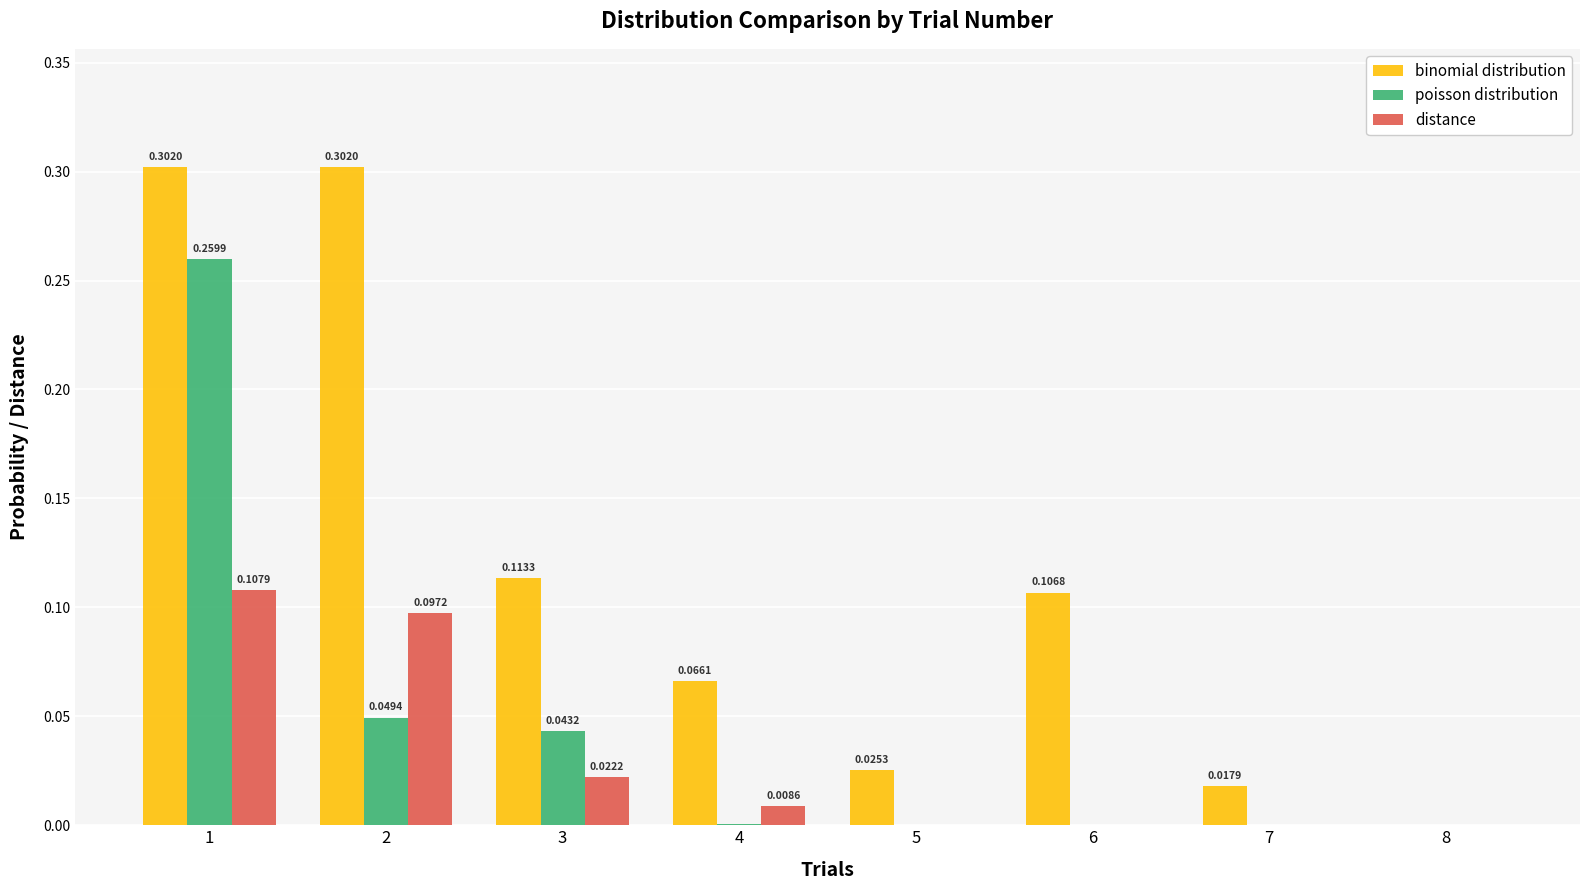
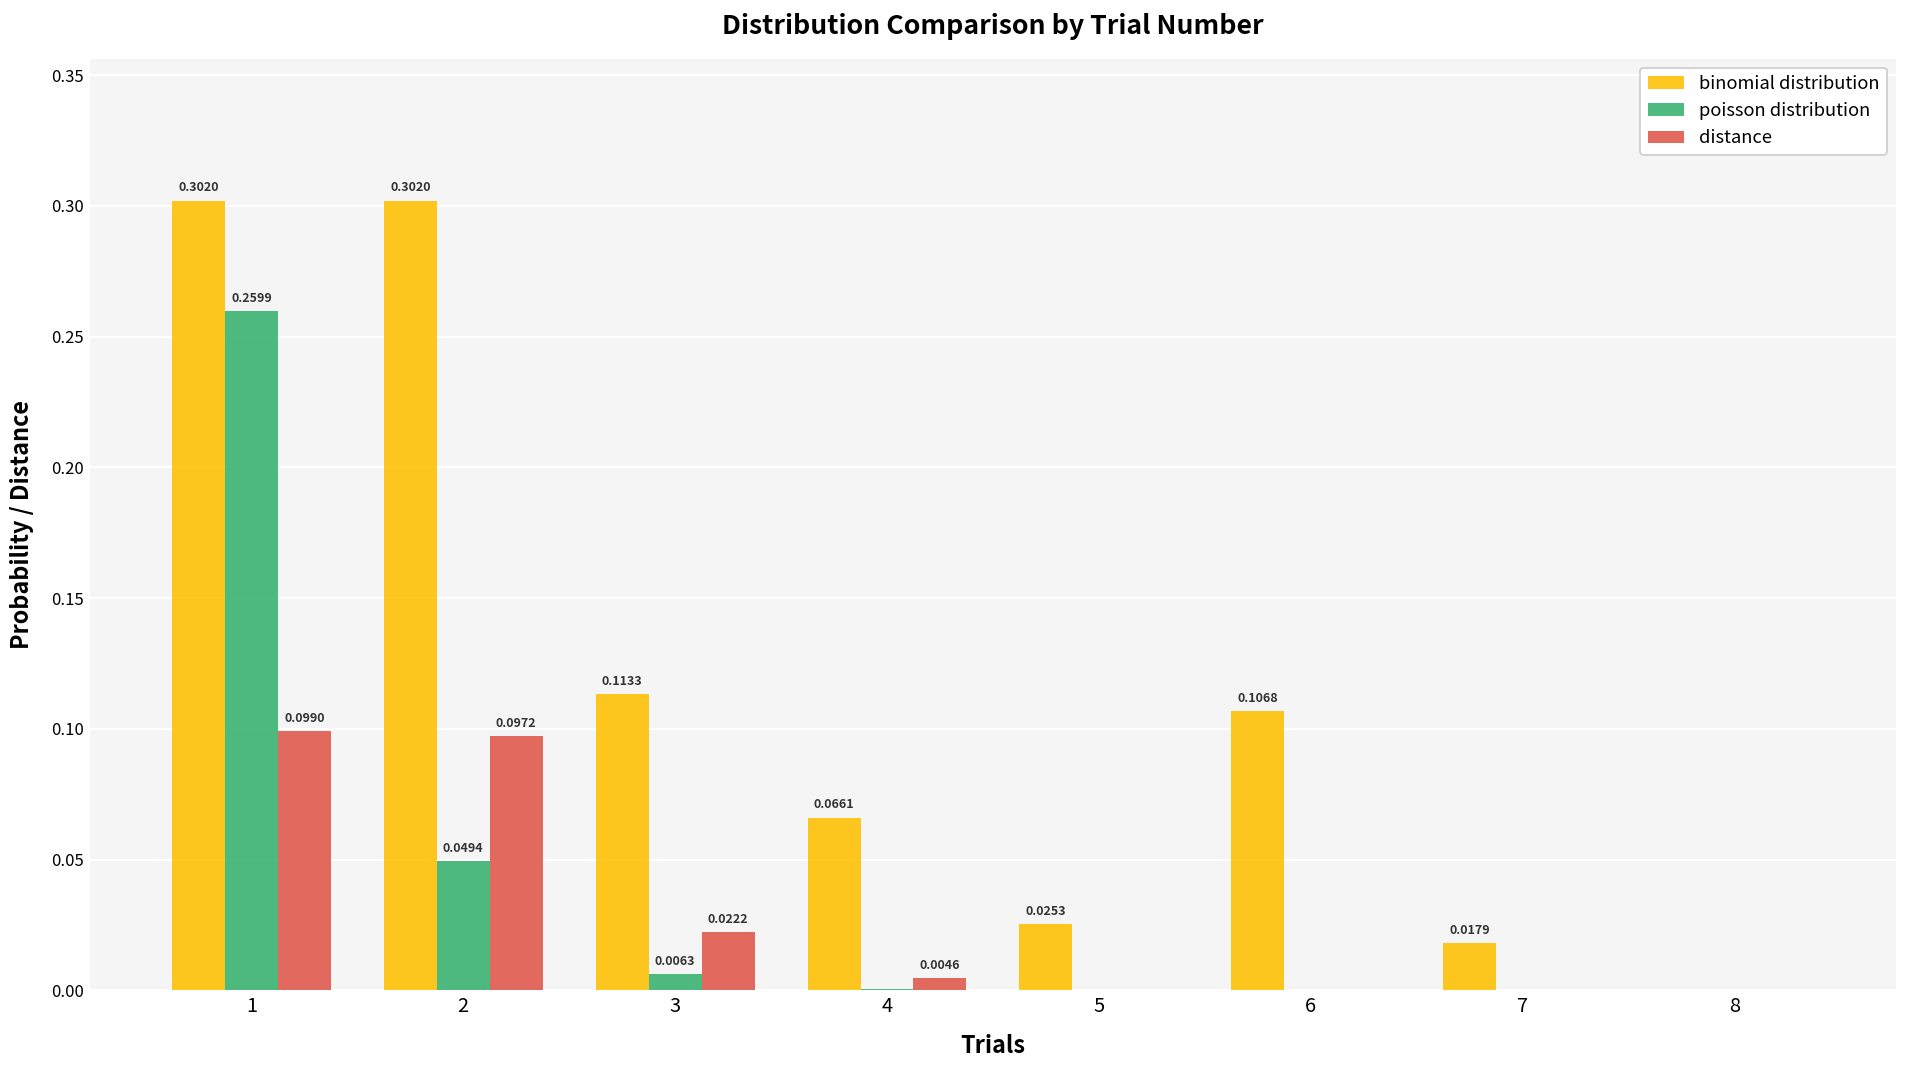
  {
    "binomial distribution": {
      "1": 0.3020,
      "2": 0.3020,
      "3": 0.1133,
      "4": 0.0661,
      "5": 0.0253,
      "6": 0.1068,
      "7": 0.0179
    },
    "poisson distribution": {
      "1": 0.2599,
      "2": 0.0494,
-     "3": 0.0432
+     "3": 0.0063
    },
    "distance": {
-     "1": 0.1079,
+     "1": 0.0990,
      "2": 0.0972,
      "3": 0.0222,
-     "4": 0.0086
+     "4": 0.0046
    }
  }
